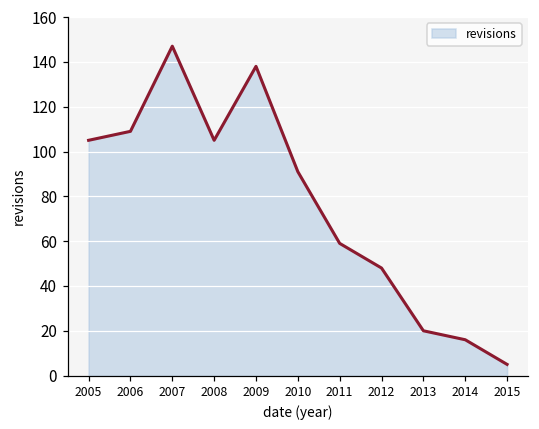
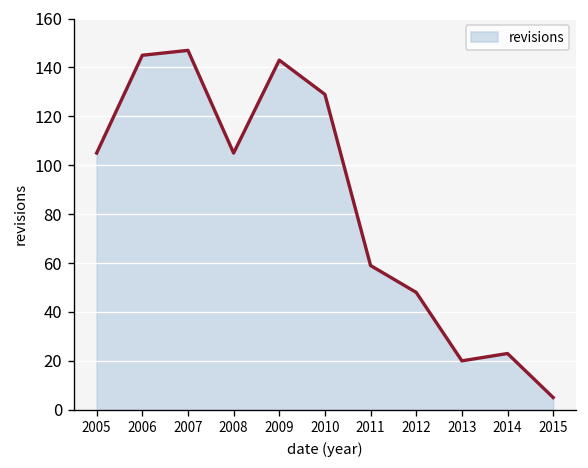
  {
    "2005": 105,
-   "2006": 109,
+   "2006": 145,
    "2007": 147,
    "2008": 105,
-   "2009": 138,
-   "2010": 91,
+   "2009": 143,
+   "2010": 129,
    "2011": 59,
    "2012": 48,
    "2013": 20,
-   "2014": 16,
+   "2014": 23,
    "2015": 5
  }
